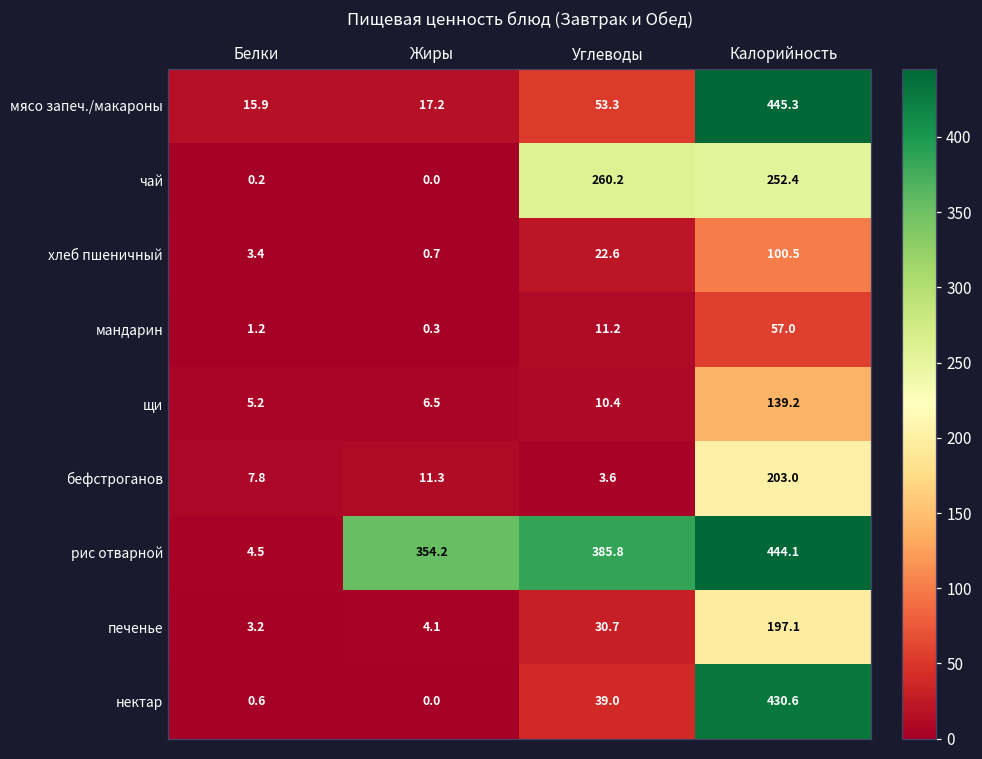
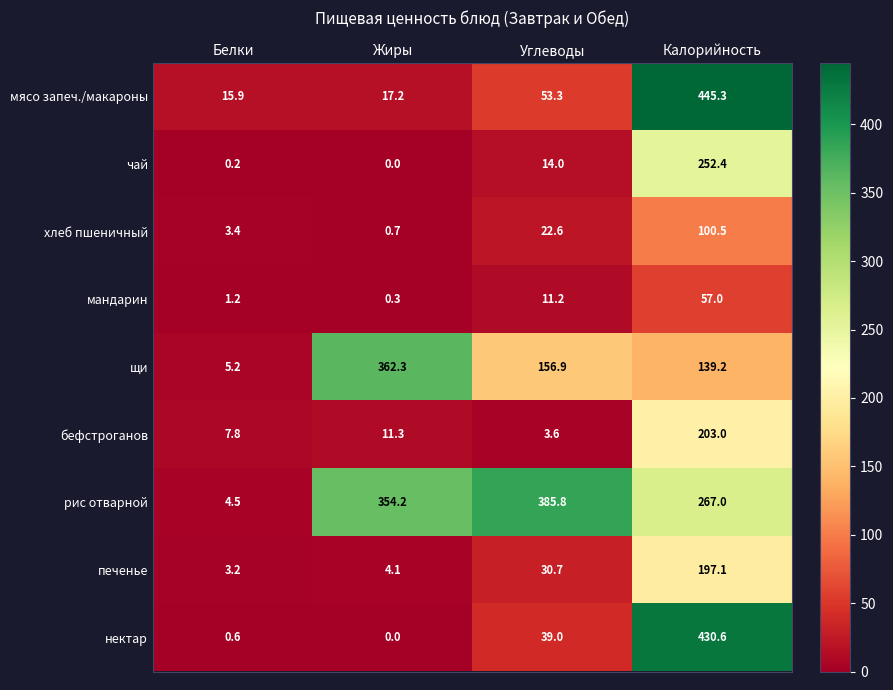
  {
    "мясо запеч./макароны": {
      "Белки": 15.9,
      "Жиры": 17.2,
      "Углеводы": 53.3,
      "Калорийность": 445.3
    },
    "чай": {
      "Белки": 0.2,
      "Жиры": 0.0,
-     "Углеводы": 260.2,
+     "Углеводы": 14.0,
      "Калорийность": 252.4
    },
    "хлеб пшеничный": {
      "Белки": 3.4,
      "Жиры": 0.7,
      "Углеводы": 22.6,
      "Калорийность": 100.5
    },
    "мандарин": {
      "Белки": 1.2,
      "Жиры": 0.3,
      "Углеводы": 11.2,
      "Калорийность": 57.0
    },
    "щи": {
      "Белки": 5.2,
-     "Жиры": 6.5,
-     "Углеводы": 10.4,
+     "Жиры": 362.3,
+     "Углеводы": 156.9,
      "Калорийность": 139.2
    },
    "бефстроганов": {
      "Белки": 7.8,
      "Жиры": 11.3,
      "Углеводы": 3.6,
      "Калорийность": 203.0
    },
    "рис отварной": {
      "Белки": 4.5,
      "Жиры": 354.2,
      "Углеводы": 385.8,
-     "Калорийность": 444.1
+     "Калорийность": 267.0
    },
    "печенье": {
      "Белки": 3.2,
      "Жиры": 4.1,
      "Углеводы": 30.7,
      "Калорийность": 197.1
    },
    "нектар": {
      "Белки": 0.6,
      "Жиры": 0.0,
      "Углеводы": 39.0,
      "Калорийность": 430.6
    }
  }
